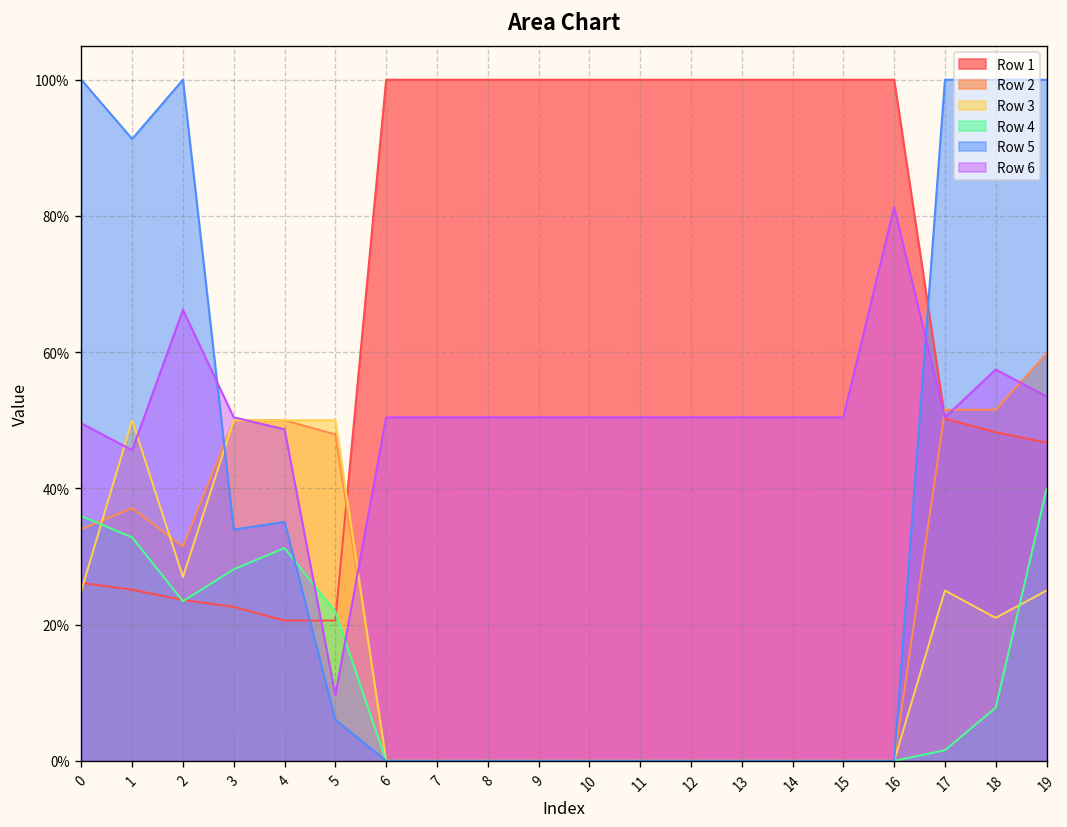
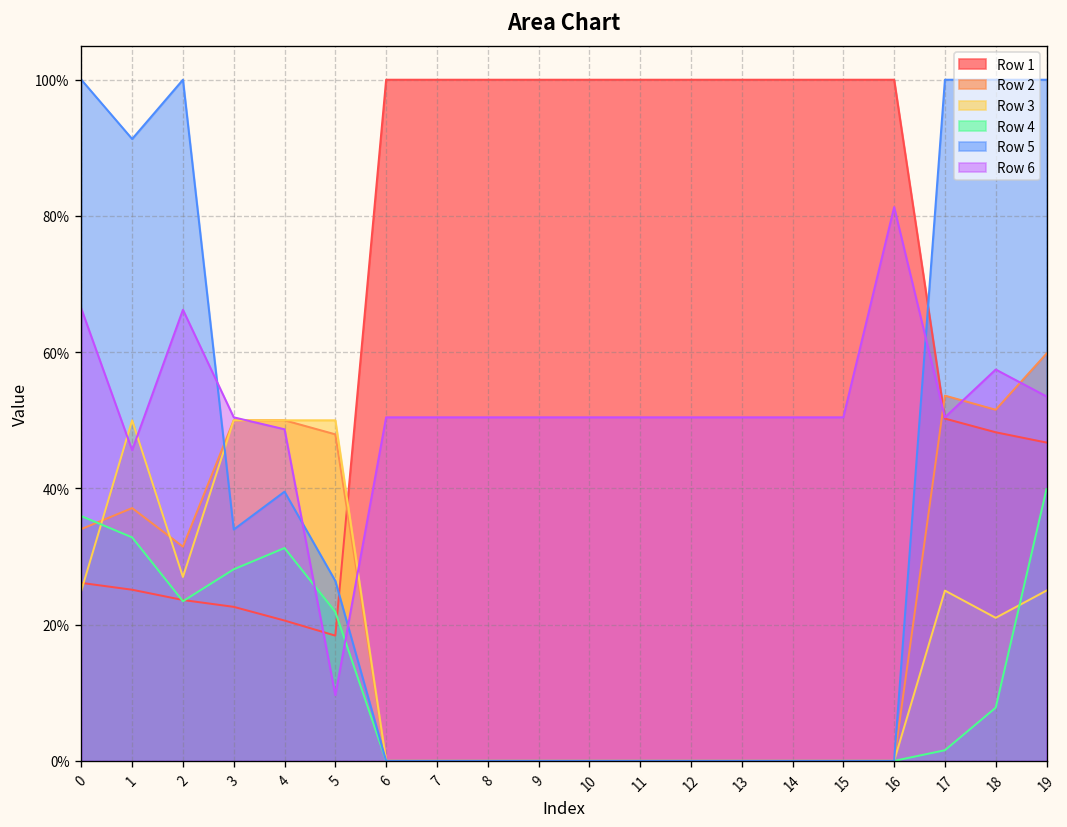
  {
    "Row 1": {
      "0": "26%",
      "1": "25%",
      "3": "23%",
      "4": "21%",
-     "5": "21%",
+     "5": "18%",
      "6": "100%",
      "7": "100%",
      "8": "100%",
      "9": "100%",
      "10": "100%",
      "11": "100%",
      "12": "100%",
      "13": "100%",
      "14": "100%",
      "15": "100%",
      "16": "100%",
      "18": "48%",
      "19": "47%"
    },
    "Row 2": {
      "0": "34%",
      "1": "37%",
      "2": "31%",
      "5": "48%",
-     "17": "52%",
+     "17": "54%",
      "18": "52%",
      "19": "60%"
    },
    "Row 3": {
      "0": "25%",
      "1": "50%",
      "2": "27%",
      "5": "50%",
      "17": "25%",
      "18": "21%",
      "19": "25%"
    },
    "Row 4": {
      "0": "36%",
      "1": "33%",
      "3": "28%",
      "4": "31%",
      "5": "22%",
      "17": "2%",
      "18": "8%",
      "19": "40%"
    },
    "Row 5": {
      "0": "100%",
      "1": "91%",
      "2": "100%",
      "3": "34%",
-     "4": "35%",
-     "5": "6%",
+     "4": "40%",
+     "5": "26%",
      "17": "100%",
      "19": "100%"
    },
    "Row 6": {
-     "0": "50%",
+     "0": "66%",
      "1": "46%",
      "2": "66%",
      "4": "49%",
      "5": "10%",
      "6": "50%",
      "7": "50%",
      "8": "50%",
      "9": "50%",
      "10": "50%",
      "11": "50%",
      "12": "50%",
      "13": "50%",
      "14": "50%",
      "15": "50%",
      "16": "81%",
      "18": "57%",
      "19": "54%"
    }
  }
